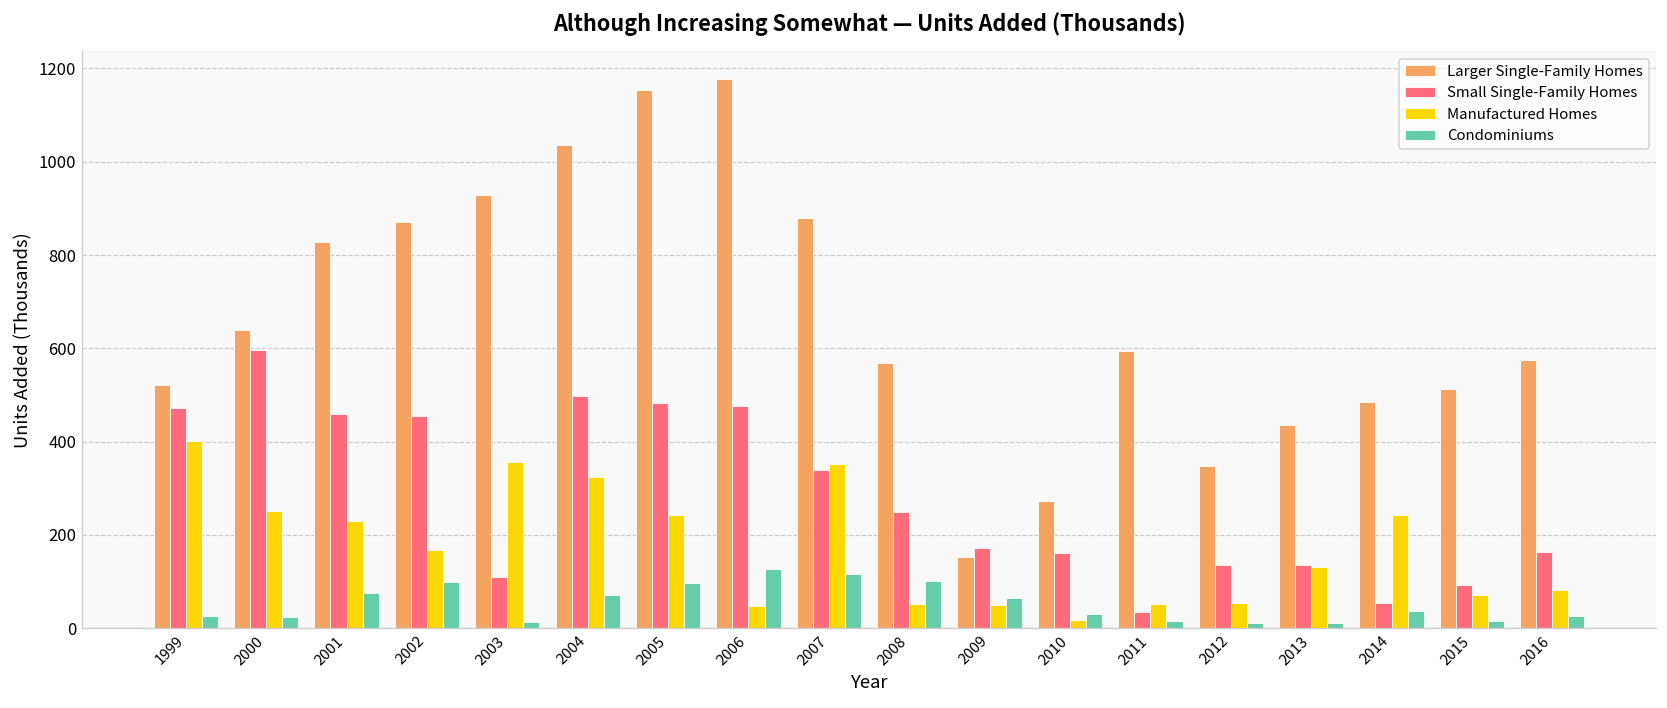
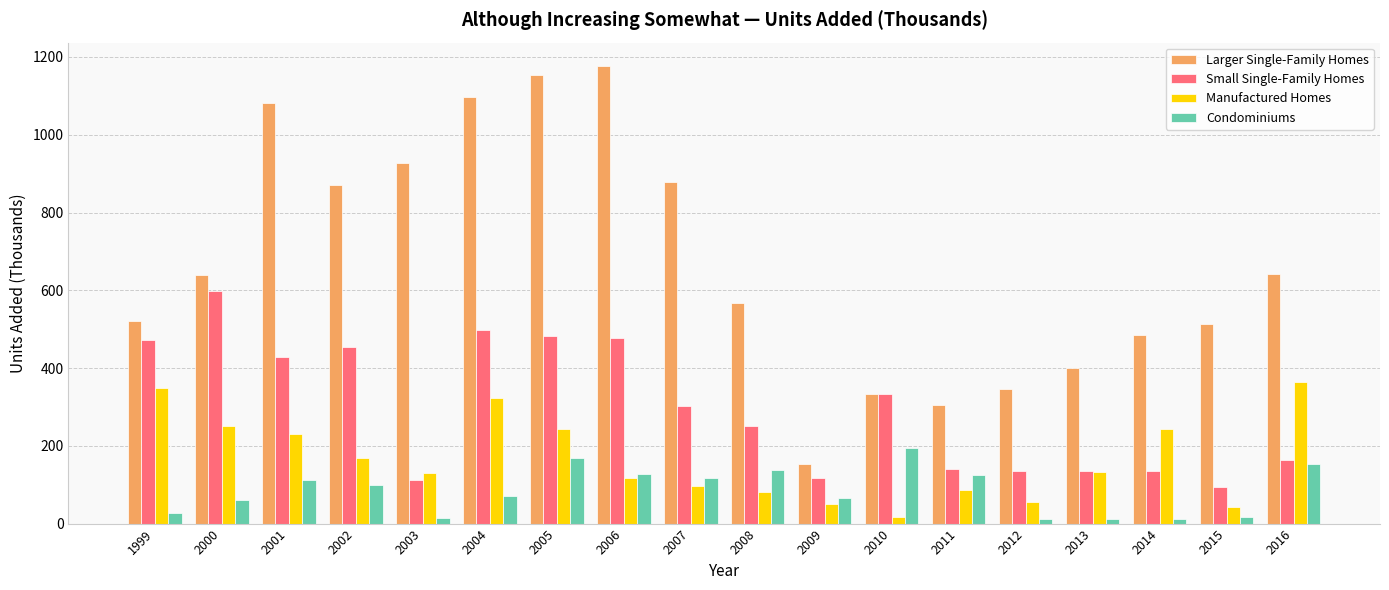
  {
    "Larger Single-Family Homes": {
      "1999": 520,
      "2000": 640,
-     "2001": 830,
+     "2001": 1080,
      "2002": 870,
      "2003": 930,
-     "2004": 1040,
+     "2004": 1100,
      "2005": 1150,
      "2006": 1180,
      "2007": 880,
      "2008": 570,
      "2009": 150,
-     "2010": 270,
-     "2011": 600,
+     "2010": 330,
+     "2011": 310,
      "2012": 350,
-     "2013": 440,
+     "2013": 400,
      "2014": 490,
      "2015": 510,
-     "2016": 580
+     "2016": 640
    },
    "Small Single-Family Homes": {
      "1999": 470,
      "2000": 600,
-     "2001": 460,
+     "2001": 430,
      "2002": 460,
      "2003": 110,
      "2004": 500,
      "2005": 480,
      "2006": 480,
-     "2007": 340,
+     "2007": 300,
      "2008": 250,
-     "2009": 170,
-     "2010": 160,
-     "2011": 30,
+     "2009": 120,
+     "2010": 330,
+     "2011": 140,
      "2012": 140,
      "2013": 140,
-     "2014": 50,
+     "2014": 140,
      "2015": 90,
      "2016": 160
    },
    "Manufactured Homes": {
-     "1999": 400,
+     "1999": 350,
      "2000": 250,
      "2001": 230,
      "2002": 170,
-     "2003": 360,
+     "2003": 130,
      "2004": 320,
      "2005": 240,
-     "2006": 50,
-     "2007": 350,
-     "2008": 50,
+     "2006": 120,
+     "2007": 100,
+     "2008": 80,
      "2009": 50,
      "2010": 20,
-     "2011": 50,
+     "2011": 90,
      "2012": 50,
      "2013": 130,
      "2014": 240,
-     "2015": 70,
-     "2016": 80
+     "2015": 40,
+     "2016": 360
    },
    "Condominiums": {
      "1999": 30,
-     "2000": 30,
-     "2001": 80,
+     "2000": 60,
+     "2001": 110,
      "2002": 100,
      "2003": 10,
      "2004": 70,
-     "2005": 100,
+     "2005": 170,
      "2006": 130,
      "2007": 120,
-     "2008": 100,
+     "2008": 140,
      "2009": 70,
-     "2010": 30,
-     "2011": 20,
+     "2010": 200,
+     "2011": 130,
      "2012": 10,
      "2013": 10,
-     "2014": 40,
+     "2014": 10,
      "2015": 20,
-     "2016": 30
+     "2016": 150
    }
  }
